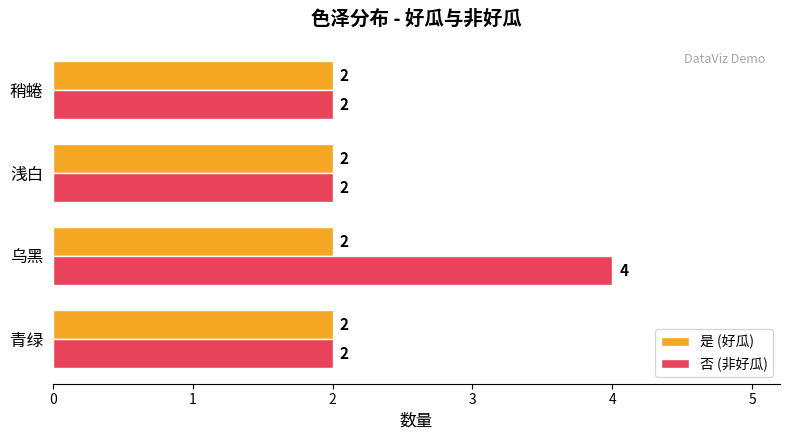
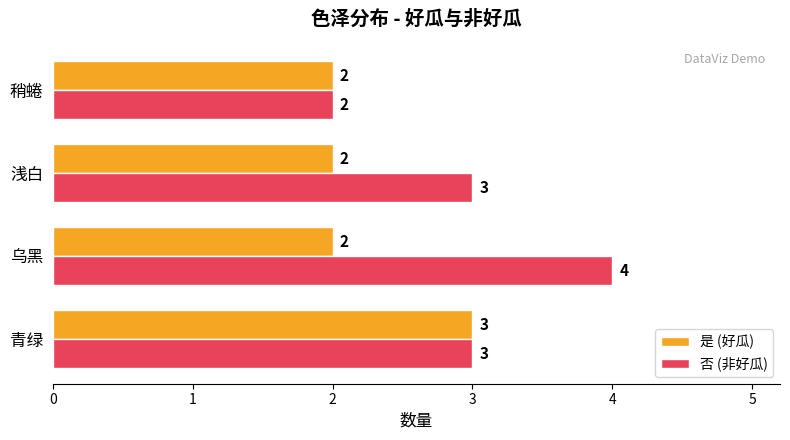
  {
    "是 (好瓜)": {
      "稍蜷": 2,
      "浅白": 2,
      "乌黑": 2,
-     "青绿": 2
+     "青绿": 3
    },
    "否 (非好瓜)": {
      "稍蜷": 2,
-     "浅白": 2,
+     "浅白": 3,
      "乌黑": 4,
-     "青绿": 2
+     "青绿": 3
    }
  }
